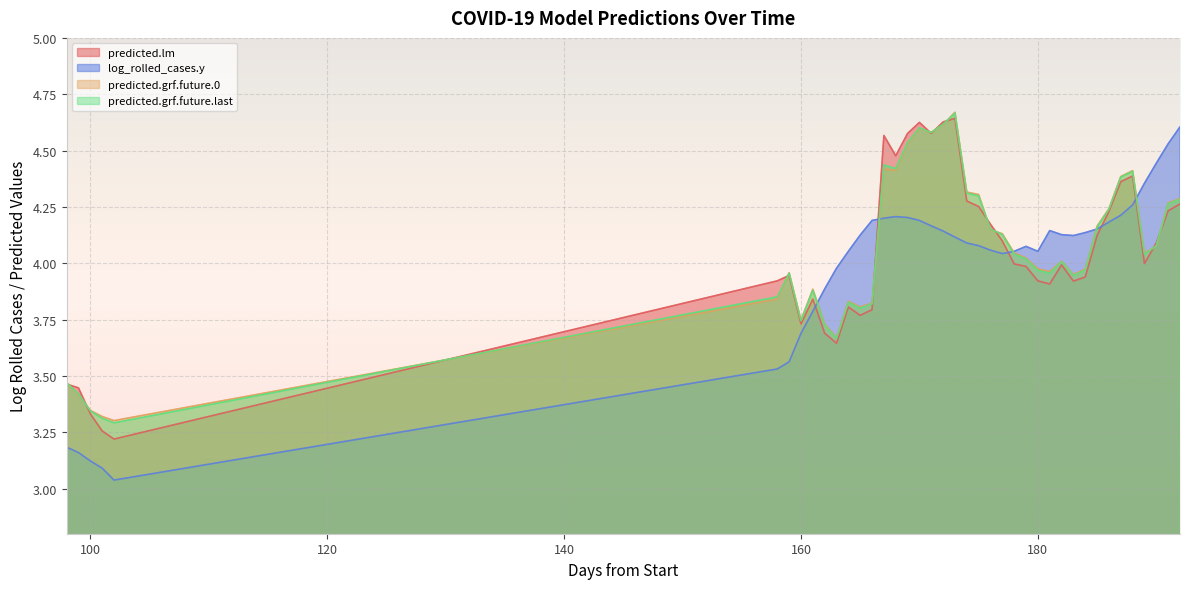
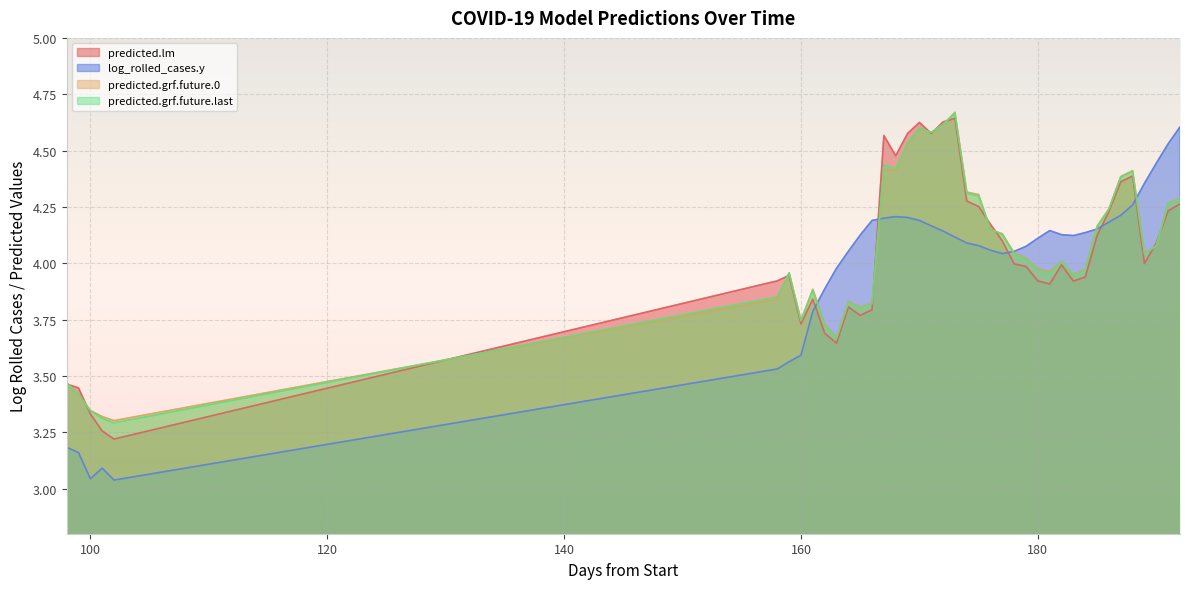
  {
    "predicted.lm": {
      "100": 3.33,
      "160": 3.73,
      "180": 3.92
    },
    "log_rolled_cases.y": {
-     "100": 3.12,
-     "160": 3.69,
-     "180": 4.05
+     "100": 3.04,
+     "160": 3.59,
+     "180": 4.11
    }
  }
